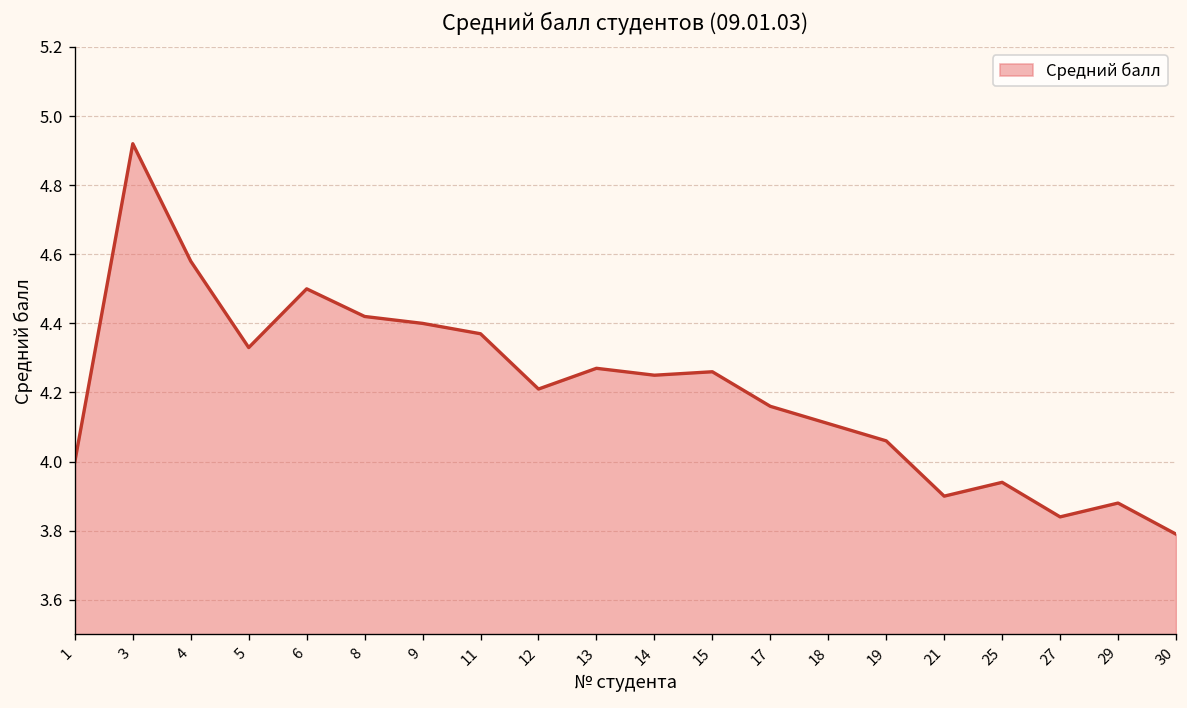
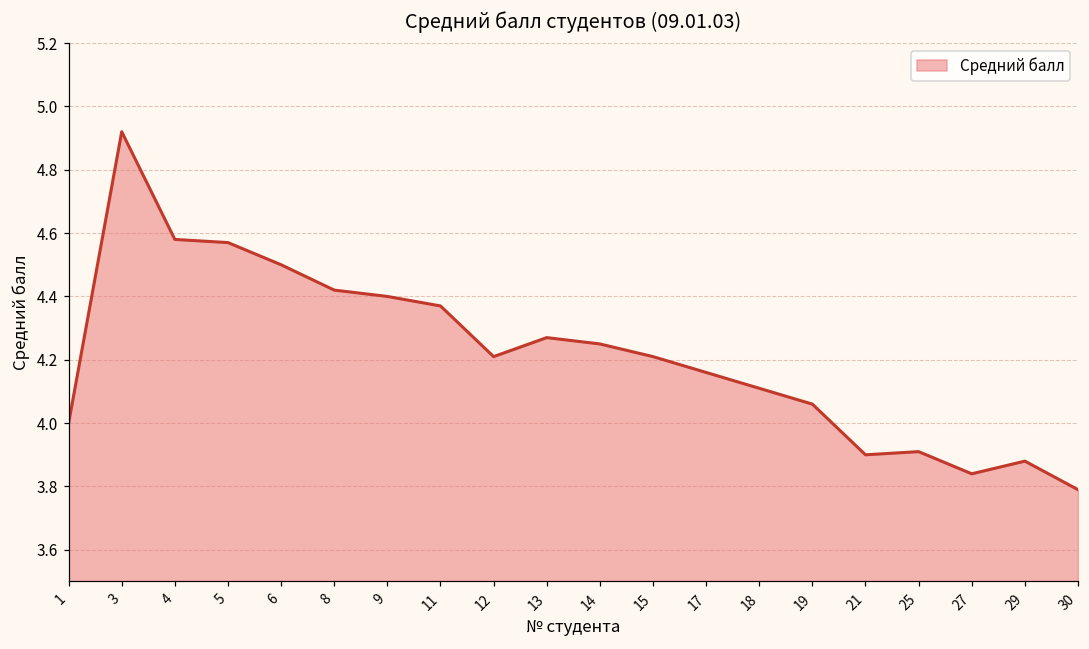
  {
    "1": 4.00,
    "3": 4.92,
    "4": 4.58,
-   "5": 4.33,
+   "5": 4.57,
    "6": 4.50,
    "8": 4.42,
    "9": 4.40,
    "11": 4.37,
    "12": 4.21,
    "13": 4.27,
    "14": 4.25,
-   "15": 4.26,
+   "15": 4.21,
    "17": 4.16,
    "18": 4.11,
    "19": 4.06,
    "21": 3.90,
-   "25": 3.94,
+   "25": 3.91,
    "27": 3.84,
    "29": 3.88,
    "30": 3.79
  }
